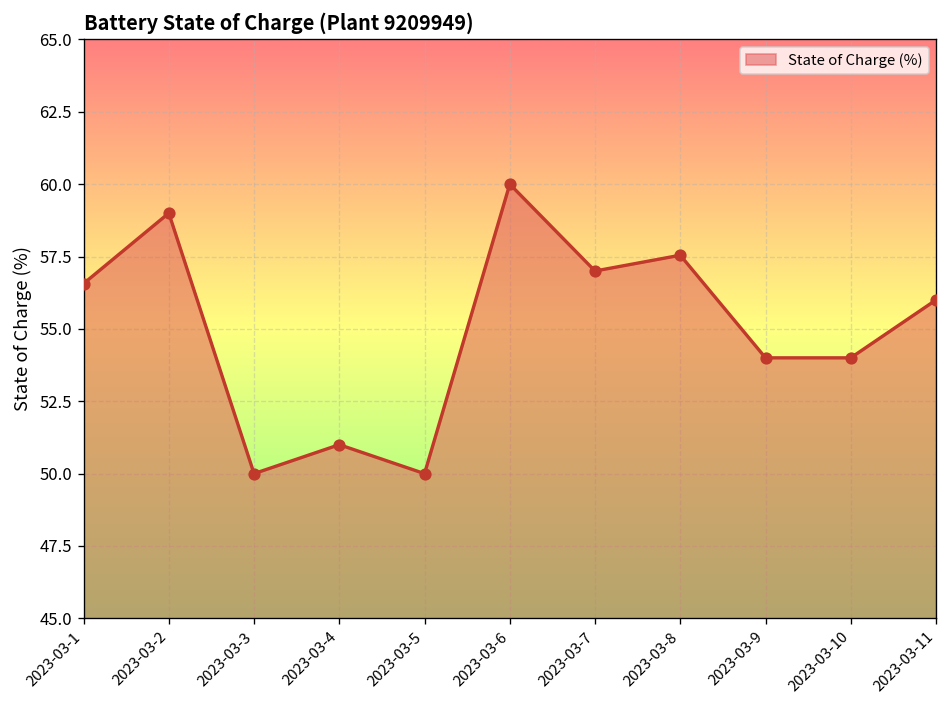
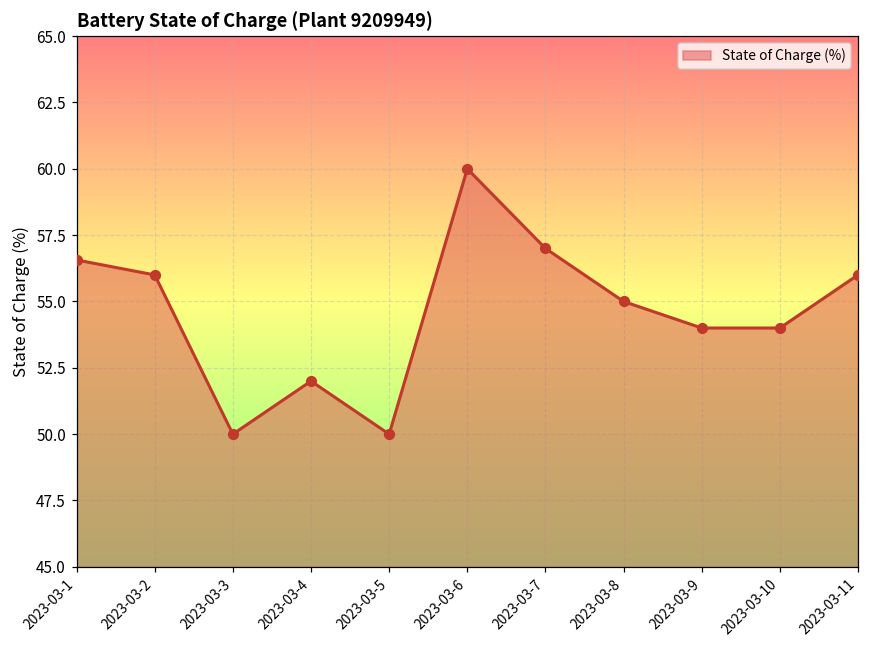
  {
    "2023-03-1": 56.6,
-   "2023-03-2": 59,
+   "2023-03-2": 56,
    "2023-03-3": 50.0,
-   "2023-03-4": 51,
+   "2023-03-4": 52,
    "2023-03-5": 50.0,
    "2023-03-6": 60.0,
    "2023-03-7": 57.0,
-   "2023-03-8": 57.5,
+   "2023-03-8": 55.0,
    "2023-03-9": 54.0,
    "2023-03-10": 54.0,
    "2023-03-11": 56.0
  }
